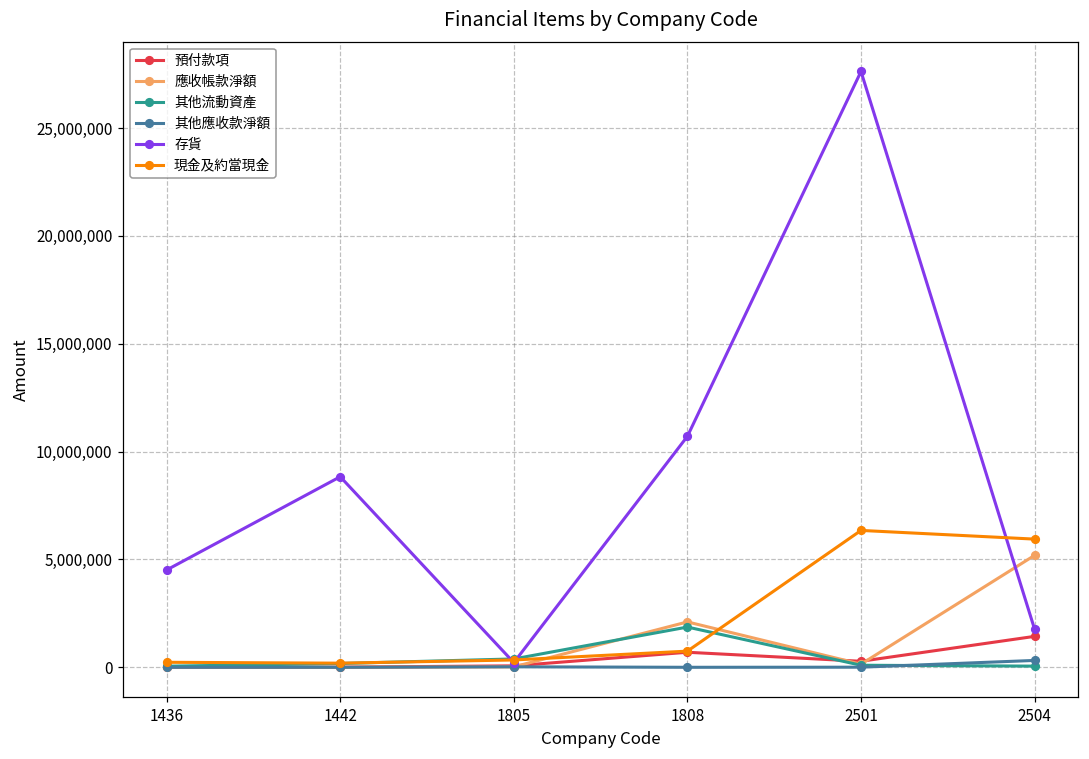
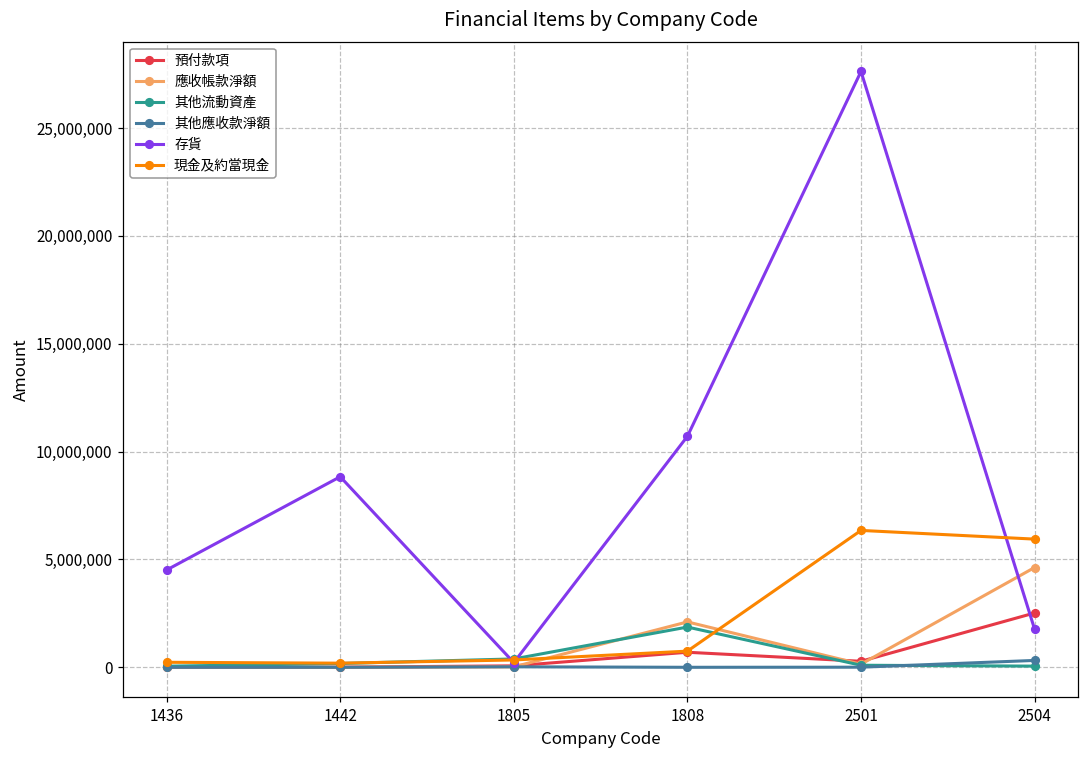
  {
    "預付款項": {
      "2501": "300,000",
-     "2504": "1,400,000"
+     "2504": "2,500,000"
    },
    "應收帳款淨額": {
      "1808": "2,100,000",
-     "2504": "5,200,000"
+     "2504": "4,600,000"
    },
    "存貨": {
      "1436": "4,500,000",
      "1442": "8,800,000",
      "1808": "10,700,000",
      "2501": "27,600,000",
      "2504": "1,800,000"
    },
    "現金及約當現金": {
      "1436": "200,000",
      "2501": "6,300,000",
      "2504": "5,900,000"
    }
  }
